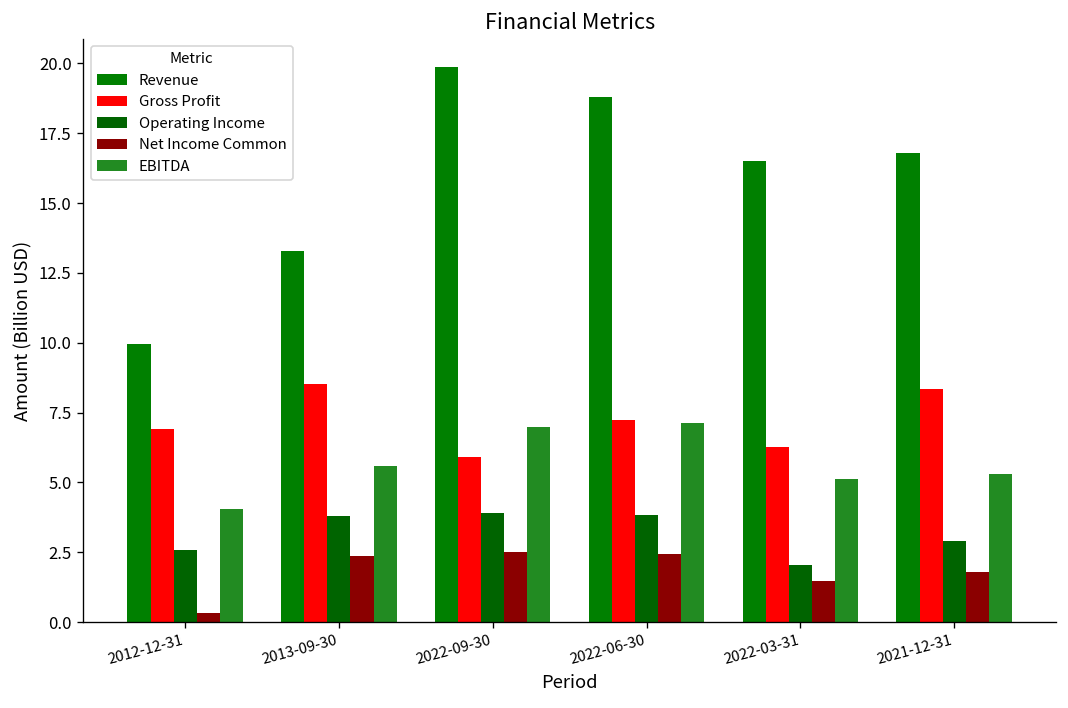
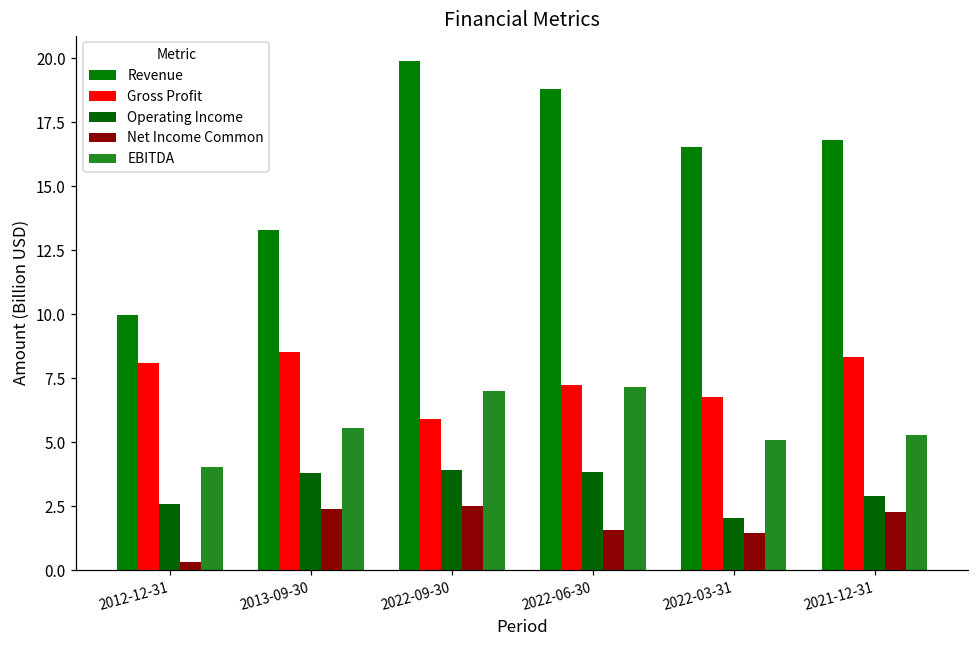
  {
    "Gross Profit": {
-     "2012-12-31": 6.9,
+     "2012-12-31": 8.1,
      "2013-09-30": 8.5,
      "2022-09-30": 5.9,
      "2022-06-30": 7.2,
-     "2022-03-31": 6.3,
+     "2022-03-31": 6.8,
      "2021-12-31": 8.3
    },
    "Net Income Common": {
      "2012-12-31": 0.3,
      "2013-09-30": 2.4,
      "2022-09-30": 2.5,
-     "2022-06-30": 2.4,
+     "2022-06-30": 1.6,
      "2022-03-31": 1.5,
-     "2021-12-31": 1.8
+     "2021-12-31": 2.3
    }
  }
